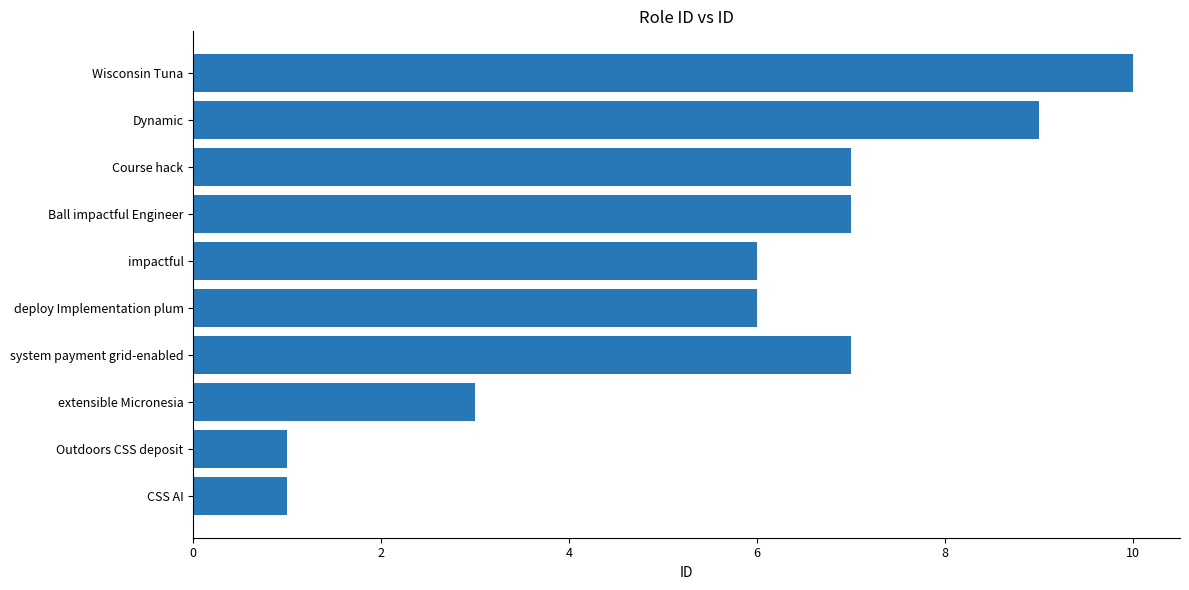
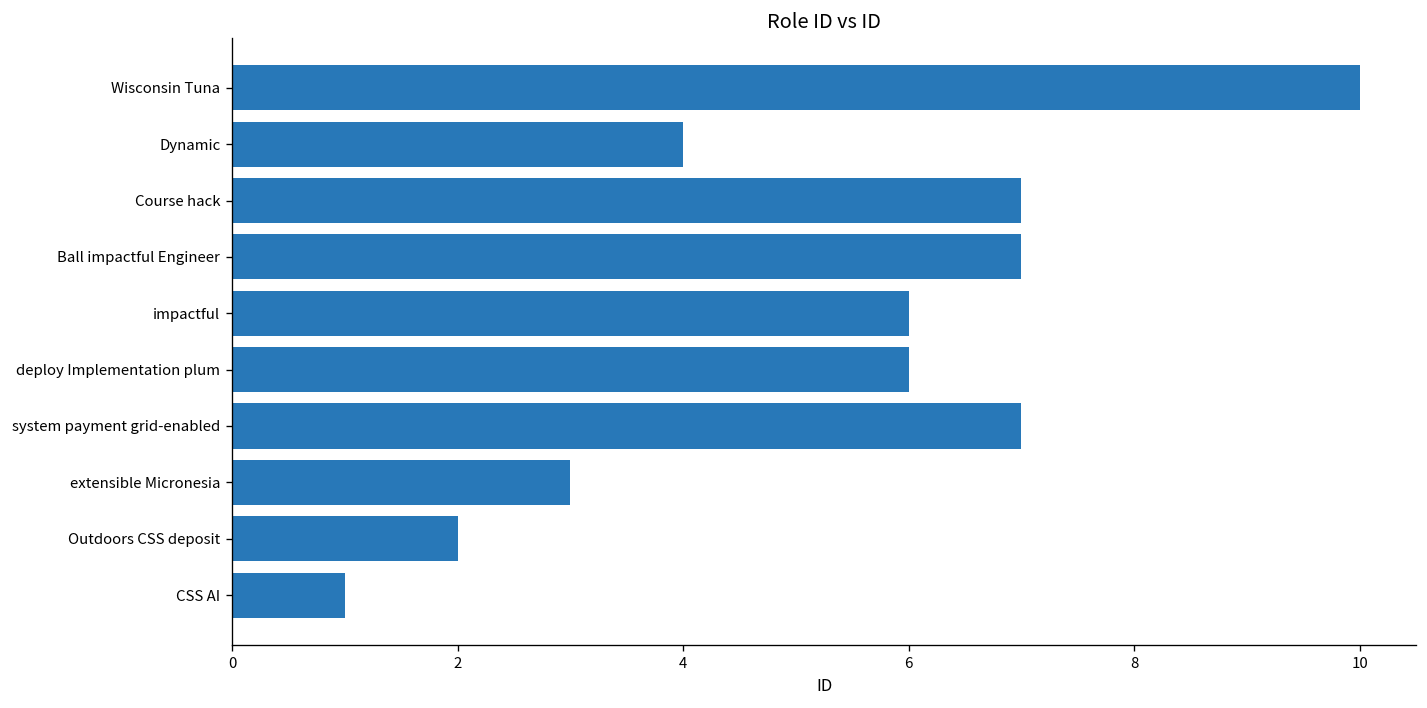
  {
    "Wisconsin Tuna": 10,
-   "Dynamic": 9,
+   "Dynamic": 4,
    "Course hack": 7,
    "Ball impactful Engineer": 7,
    "impactful": 6,
    "deploy Implementation plum": 6,
    "system payment grid-enabled": 7,
    "extensible Micronesia": 3,
-   "Outdoors CSS deposit": 1,
+   "Outdoors CSS deposit": 2,
    "CSS AI": 1
  }
